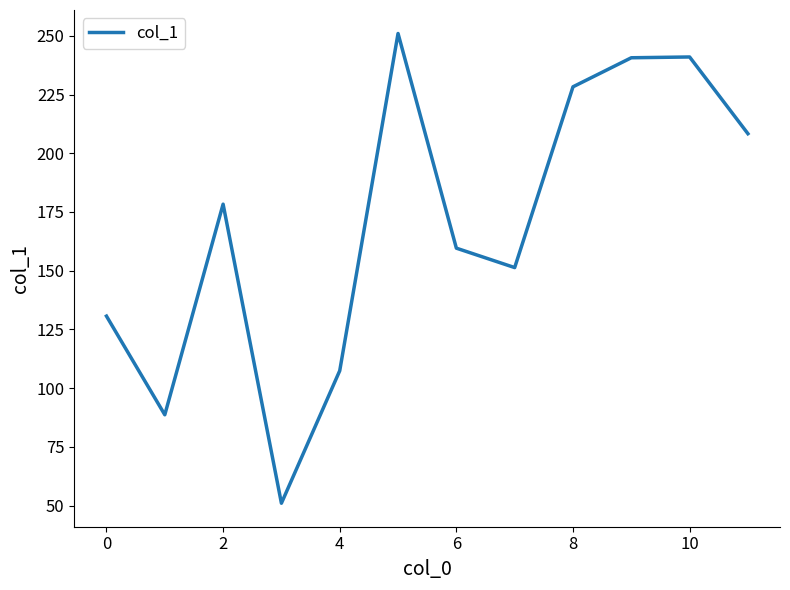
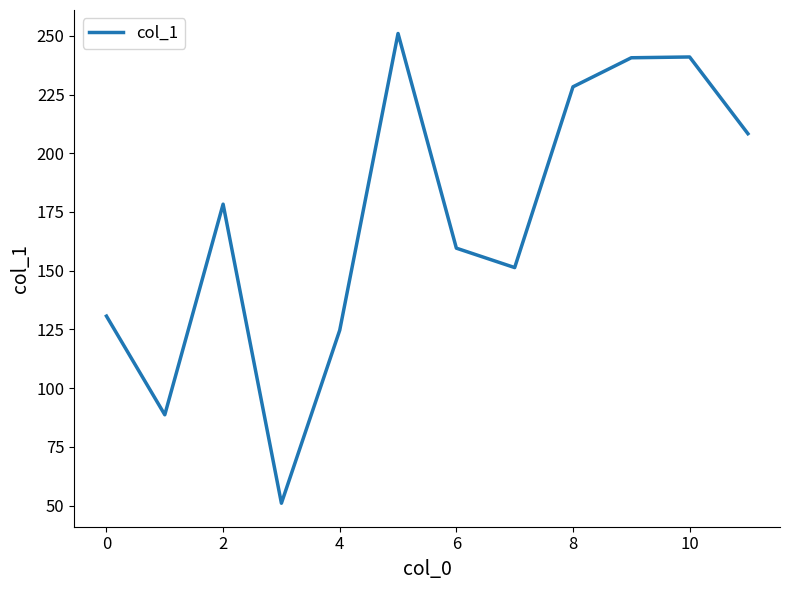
  {
    "0": 131,
    "2": 178,
-   "4": 107,
+   "4": 125,
    "6": 160,
    "8": 228,
    "10": 241
  }
